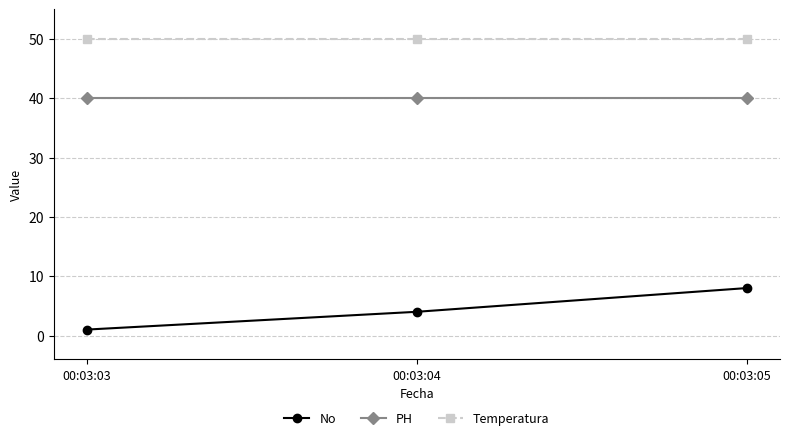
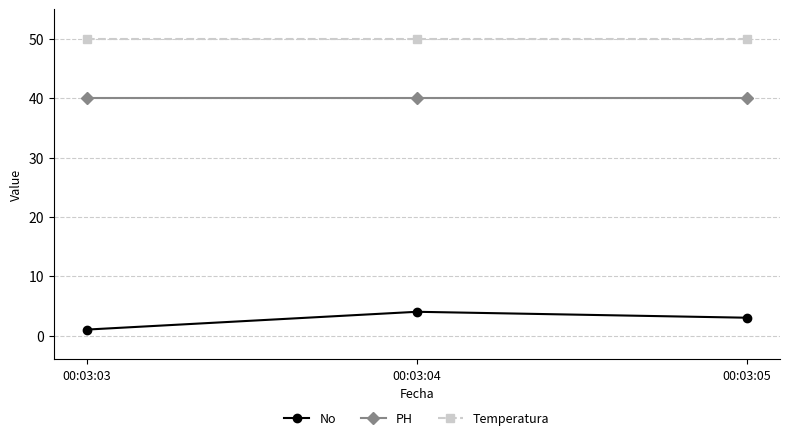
  {
    "No": {
      "00:03:03": 1,
      "00:03:04": 4,
-     "00:03:05": 8
+     "00:03:05": 3
    },
    "PH": {
      "00:03:03": 40,
      "00:03:04": 40,
      "00:03:05": 40
    },
    "Temperatura": {
      "00:03:03": 50,
      "00:03:04": 50,
      "00:03:05": 50
    }
  }
